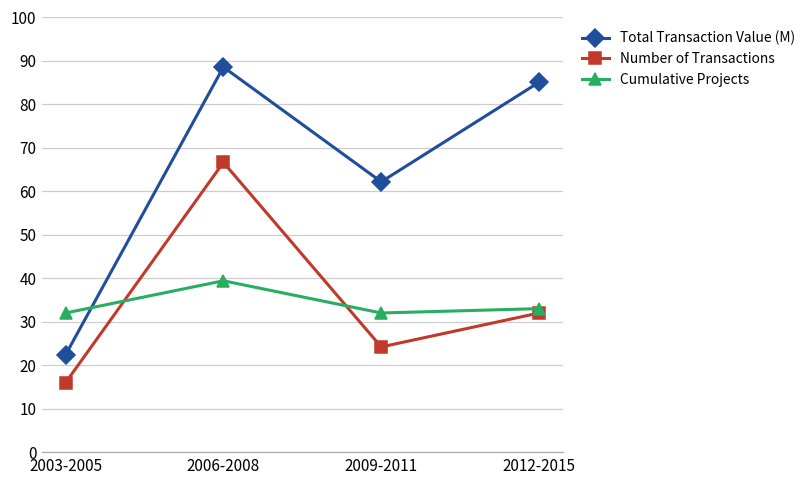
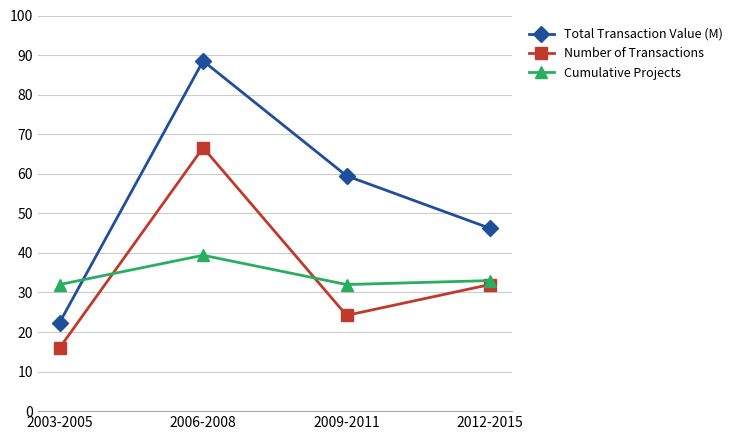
  {
    "Total Transaction Value (M)": {
      "2003-2005": 22,
      "2006-2008": 89,
-     "2009-2011": 62,
-     "2012-2015": 85
+     "2009-2011": 59,
+     "2012-2015": 46
    },
    "Number of Transactions": {
      "2003-2005": 16,
      "2006-2008": 67,
      "2009-2011": 24,
      "2012-2015": 32
    },
    "Cumulative Projects": {
      "2003-2005": 32,
      "2006-2008": 39,
      "2009-2011": 32,
      "2012-2015": 33
    }
  }
